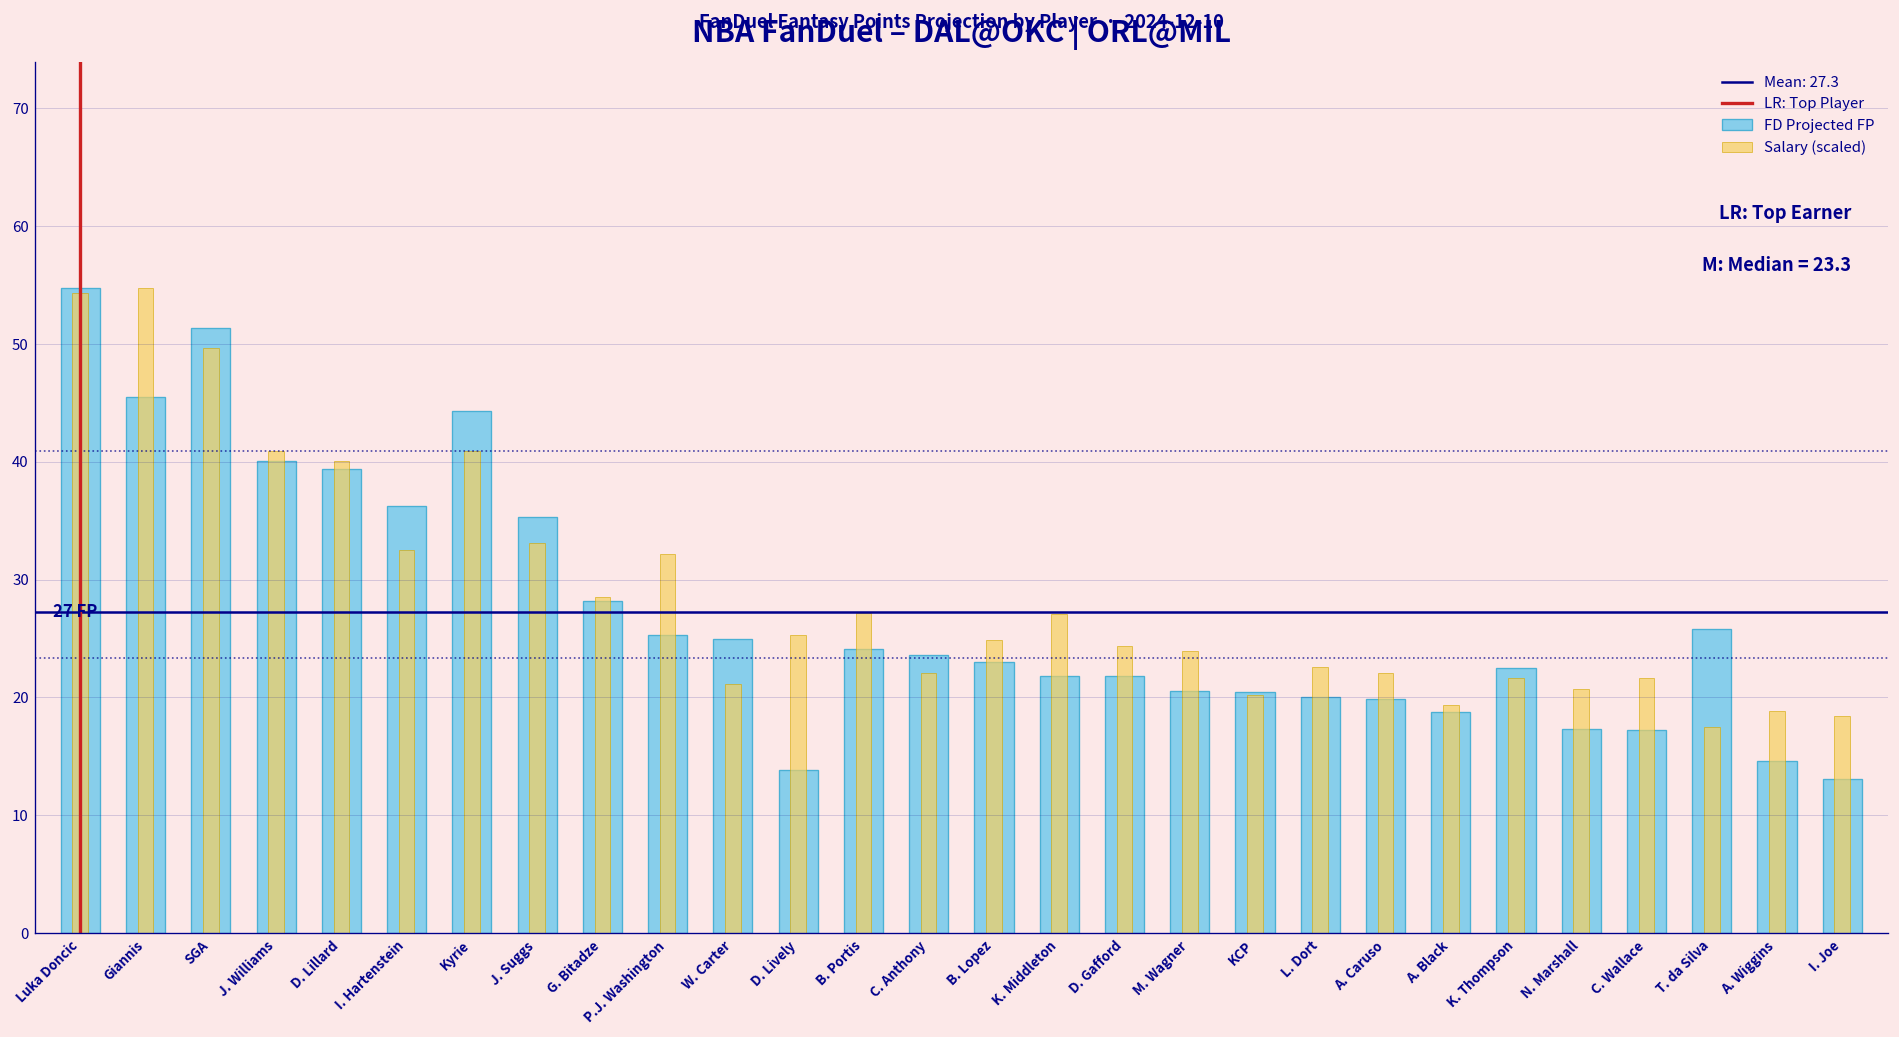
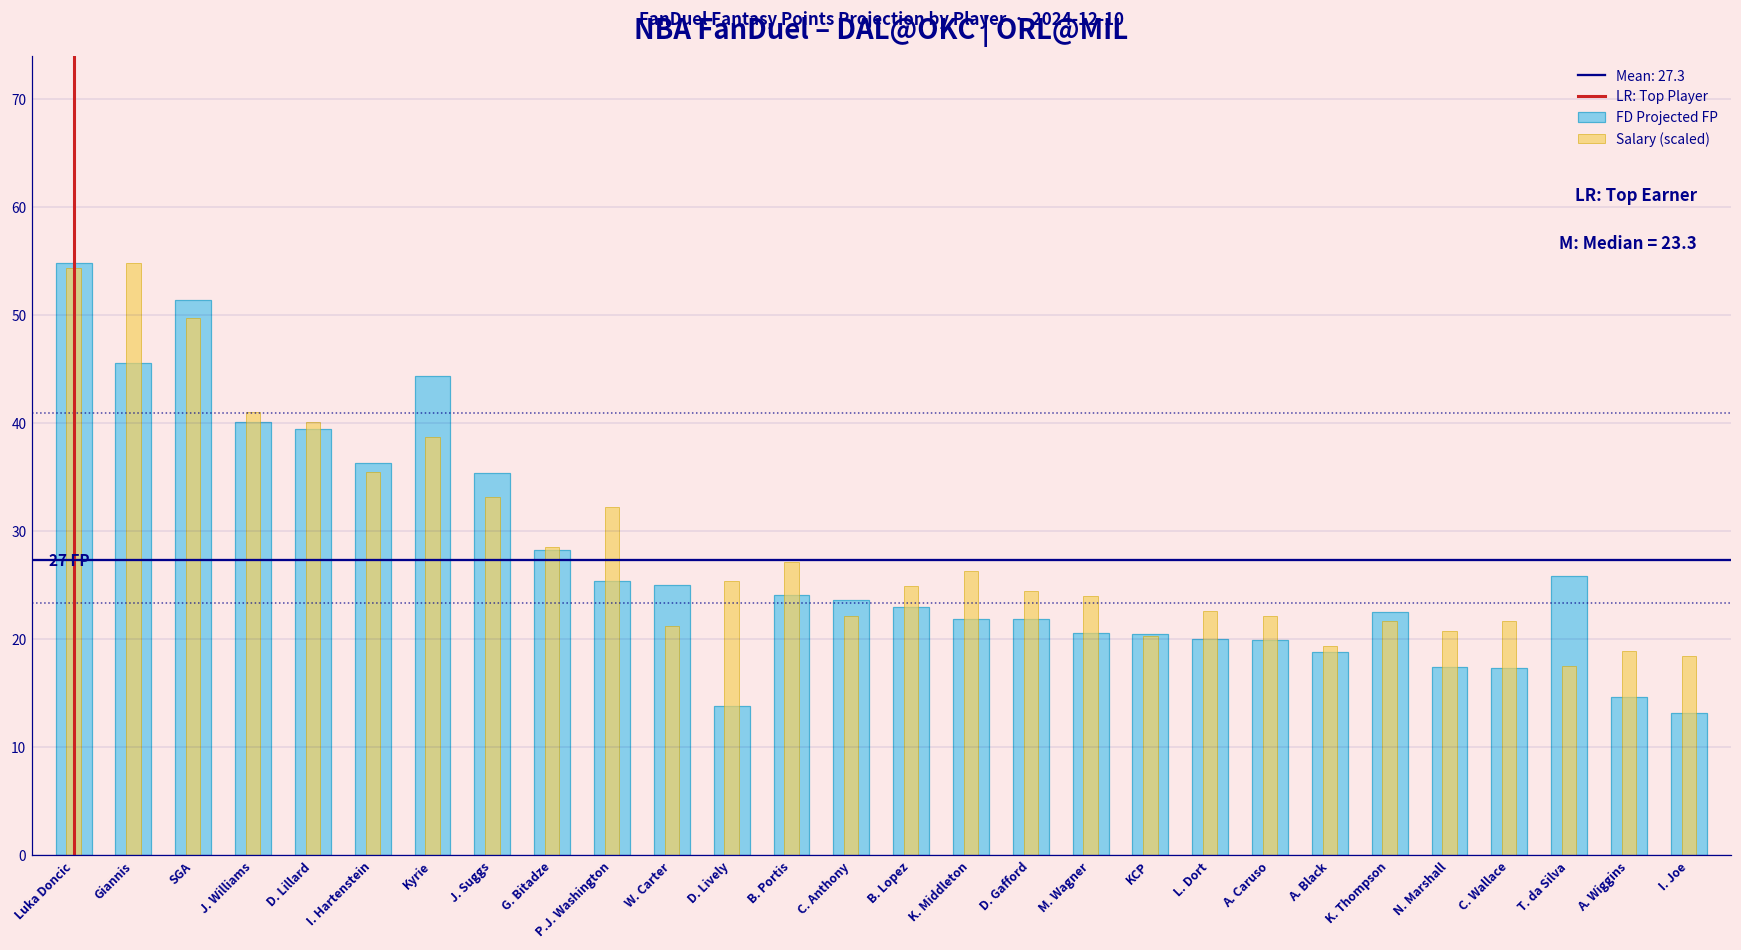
  {
    "FD Projected FP": {
      "Luka Doncic": 55,
      "SGA": 51,
      "I. Hartenstein": 36,
      "Kyrie": 44,
      "J. Suggs": 35,
      "W. Carter": 25,
      "C. Anthony": 24,
      "KCP": 20,
      "K. Thompson": 23,
      "T. da Silva": 26
    },
    "Salary (scaled)": {
      "Giannis": 55,
      "J. Williams": 41,
      "D. Lillard": 40,
-     "I. Hartenstein": 33,
-     "Kyrie": 41,
+     "I. Hartenstein": 35,
+     "Kyrie": 39,
      "G. Bitadze": 29,
      "P.J. Washington": 32,
      "D. Lively": 25,
      "B. Portis": 27,
      "B. Lopez": 25,
-     "K. Middleton": 27,
+     "K. Middleton": 26,
      "D. Gafford": 24,
      "M. Wagner": 24,
      "L. Dort": 23,
      "A. Caruso": 22,
      "A. Black": 19,
      "N. Marshall": 21,
      "C. Wallace": 22,
      "A. Wiggins": 19,
      "I. Joe": 18
    }
  }
